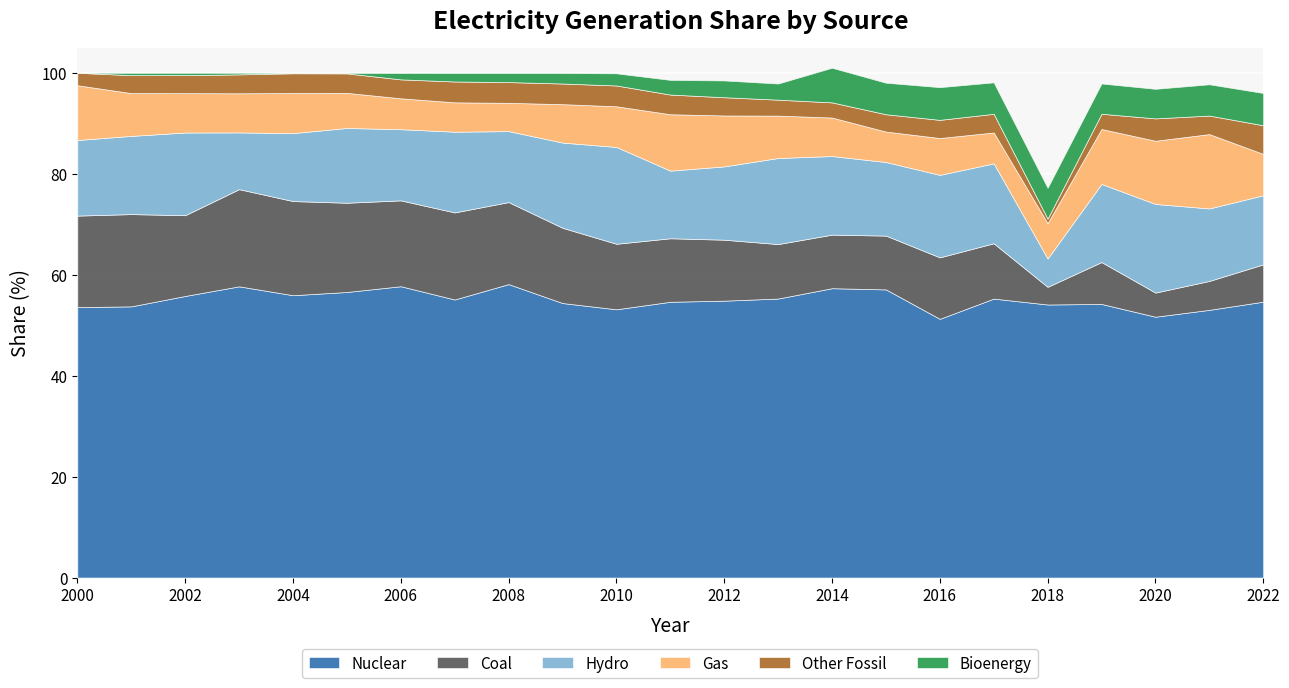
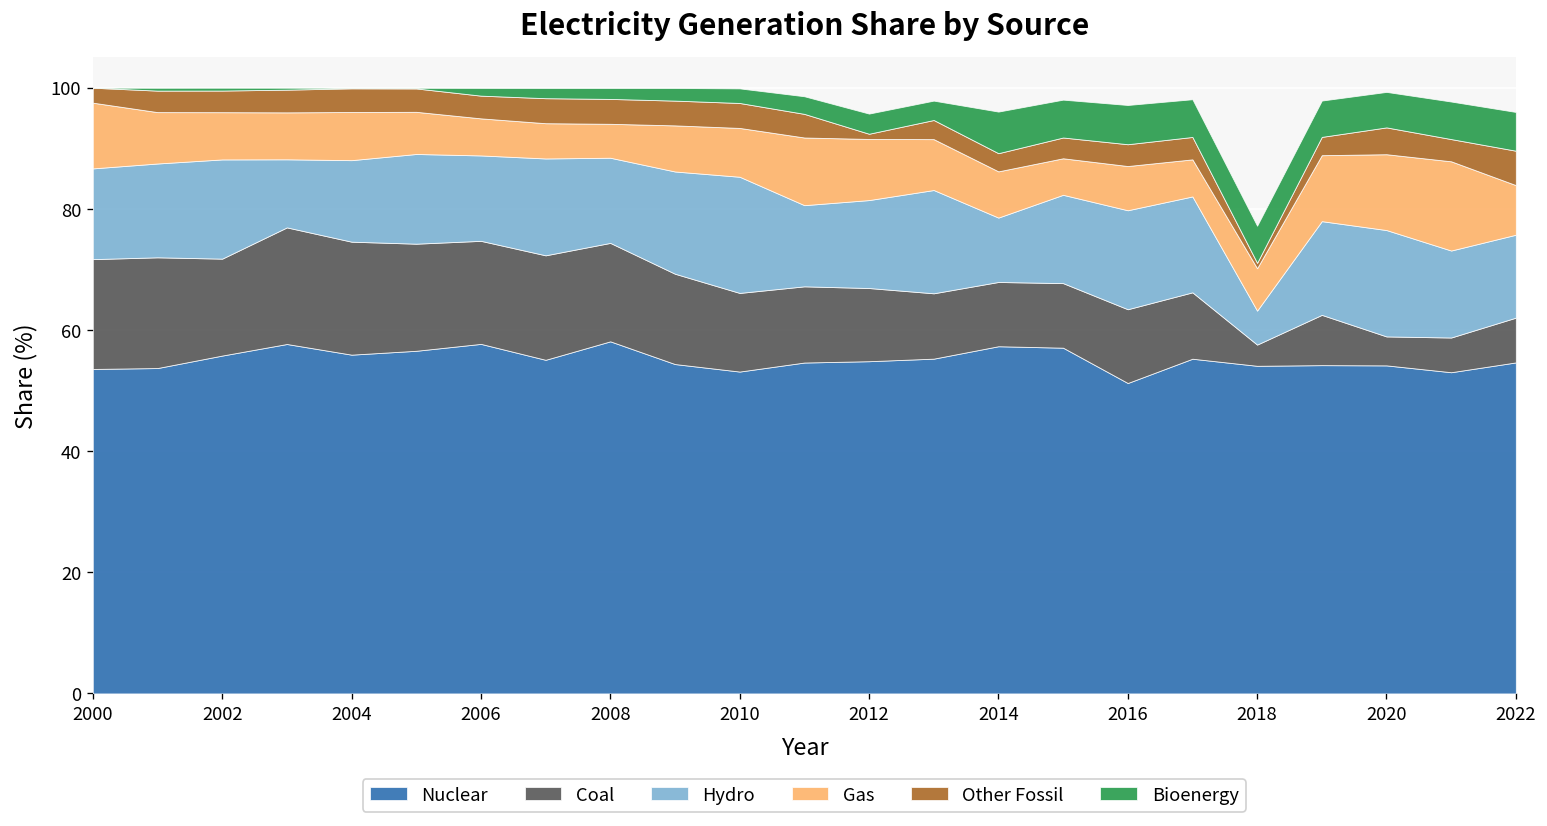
  {
    "Nuclear": {
      "2000": 54,
      "2002": 56,
      "2004": 56,
      "2006": 58,
      "2008": 58,
      "2010": 53,
      "2012": 55,
      "2014": 57,
      "2016": 51,
      "2018": 54,
-     "2020": 52,
+     "2020": 54,
      "2022": 55
    },
    "Coal": {
      "2000": 18,
      "2002": 16,
      "2004": 19,
      "2006": 17,
      "2008": 16,
      "2010": 13,
      "2012": 12,
      "2014": 11,
      "2016": 12,
      "2018": 4,
      "2020": 5,
      "2022": 7
    },
    "Hydro": {
      "2000": 15,
      "2002": 16,
      "2004": 13,
      "2006": 14,
      "2008": 14,
      "2010": 19,
      "2012": 15,
-     "2014": 16,
+     "2014": 11,
      "2016": 16,
      "2018": 6,
      "2020": 18,
      "2022": 14
    },
    "Gas": {
      "2000": 11,
      "2002": 8,
      "2004": 8,
      "2006": 6,
      "2008": 6,
      "2010": 8,
      "2012": 10,
      "2014": 8,
      "2016": 7,
      "2018": 7,
      "2020": 13,
      "2022": 8
    },
    "Other Fossil": {
      "2006": 4,
      "2008": 4,
      "2010": 4,
-     "2012": 4,
+     "2012": 1,
      "2014": 3,
      "2016": 4,
      "2018": 1,
      "2020": 4,
      "2022": 6
    },
    "Bioenergy": {
      "2006": 1,
      "2008": 2,
      "2010": 2,
      "2012": 3,
      "2014": 7,
      "2016": 6,
      "2018": 6,
      "2020": 6,
      "2022": 6
    }
  }
